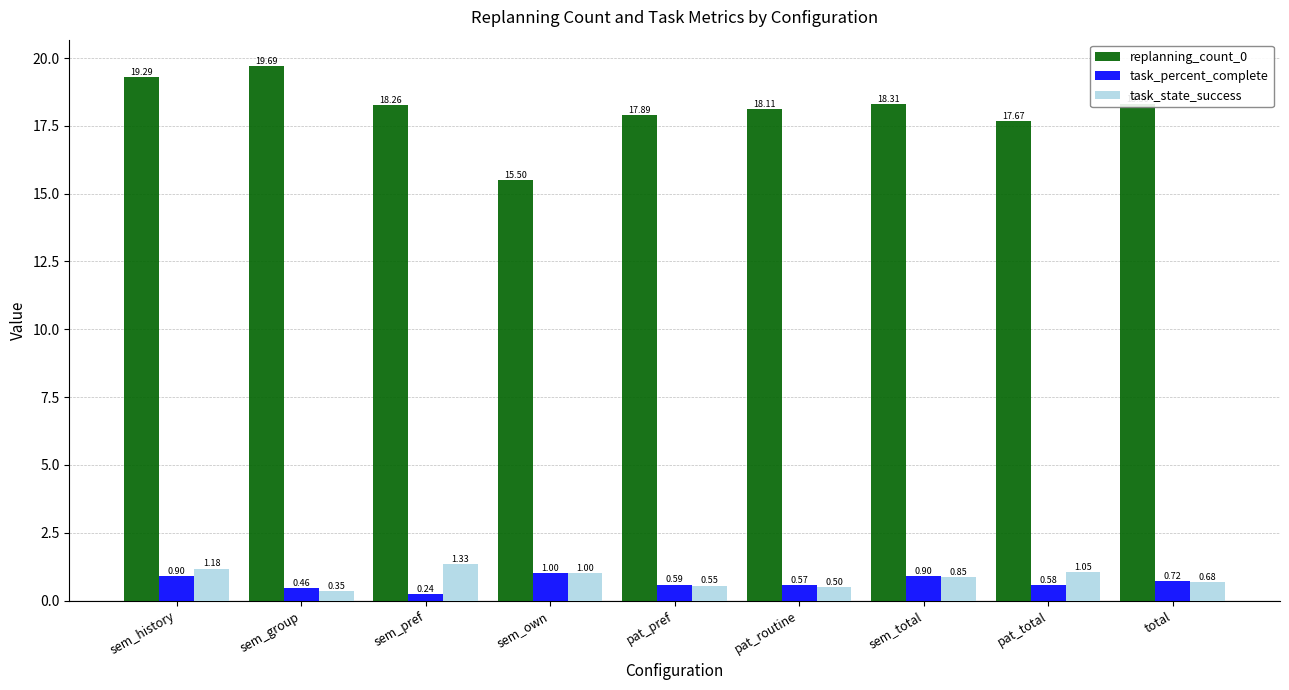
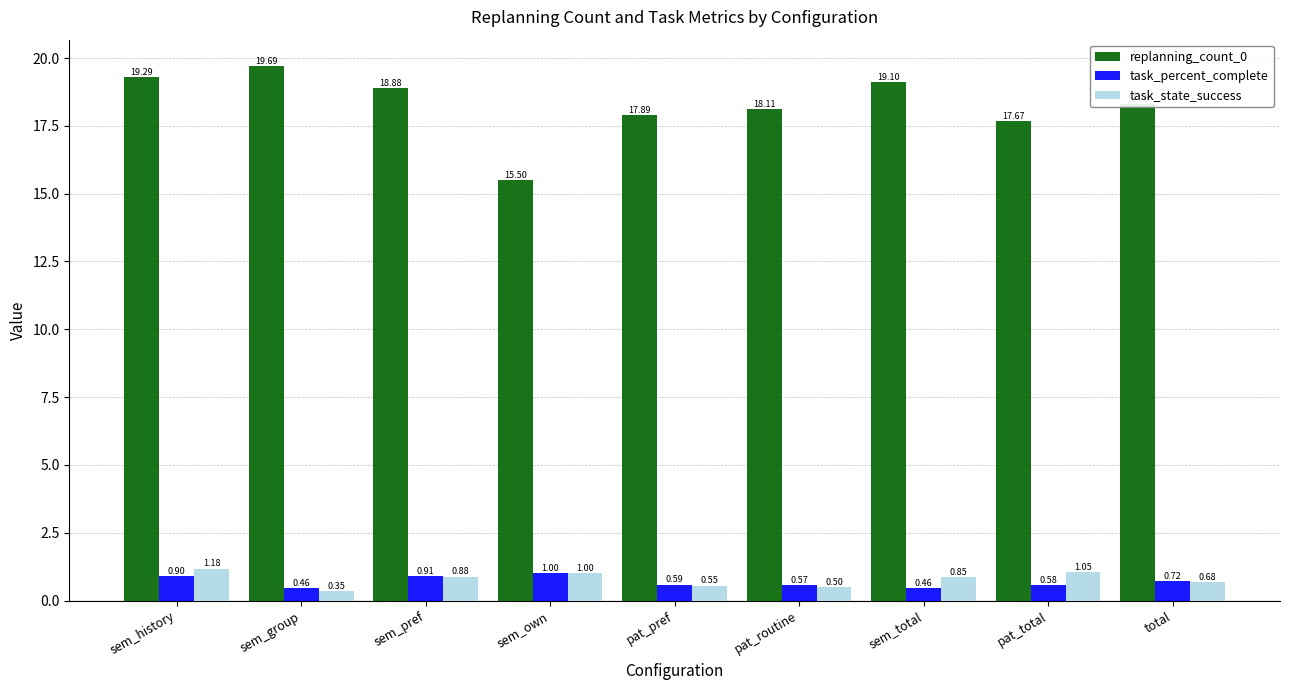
  {
    "replanning_count_0": {
      "sem_history": 19.29,
      "sem_group": 19.69,
-     "sem_pref": 18.26,
+     "sem_pref": 18.88,
      "sem_own": 15.50,
      "pat_pref": 17.89,
      "pat_routine": 18.11,
-     "sem_total": 18.31,
+     "sem_total": 19.10,
      "pat_total": 17.67
    },
    "task_percent_complete": {
      "sem_history": 0.90,
      "sem_group": 0.46,
-     "sem_pref": 0.24,
+     "sem_pref": 0.91,
      "sem_own": 1.00,
      "pat_pref": 0.59,
      "pat_routine": 0.57,
-     "sem_total": 0.90,
+     "sem_total": 0.46,
      "pat_total": 0.58,
      "total": 0.72
    },
    "task_state_success": {
      "sem_history": 1.18,
      "sem_group": 0.35,
-     "sem_pref": 1.33,
+     "sem_pref": 0.88,
      "sem_own": 1.00,
      "pat_pref": 0.55,
      "pat_routine": 0.50,
      "sem_total": 0.85,
      "pat_total": 1.05,
      "total": 0.68
    }
  }
